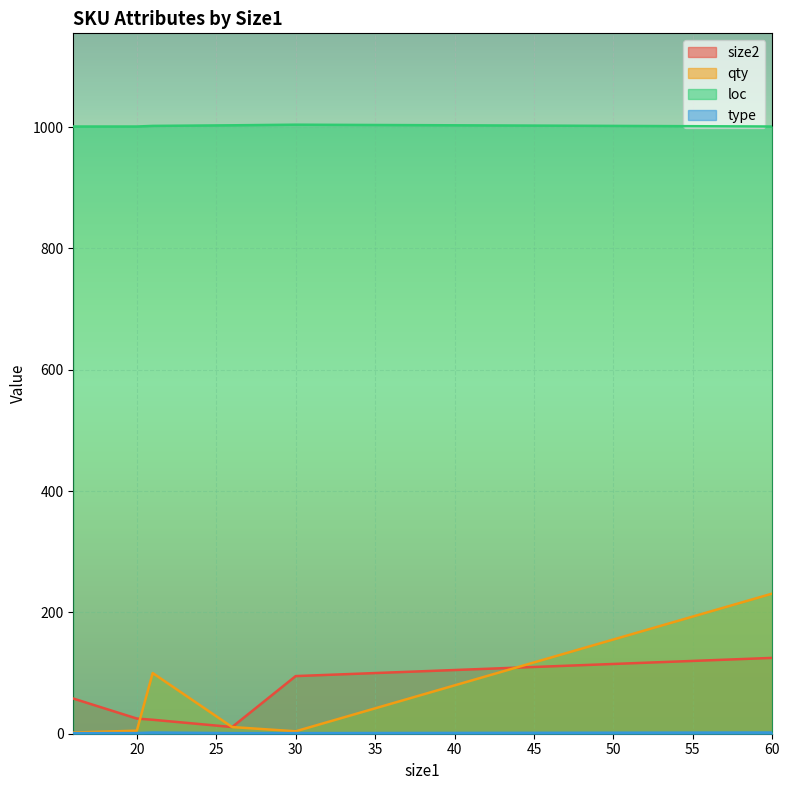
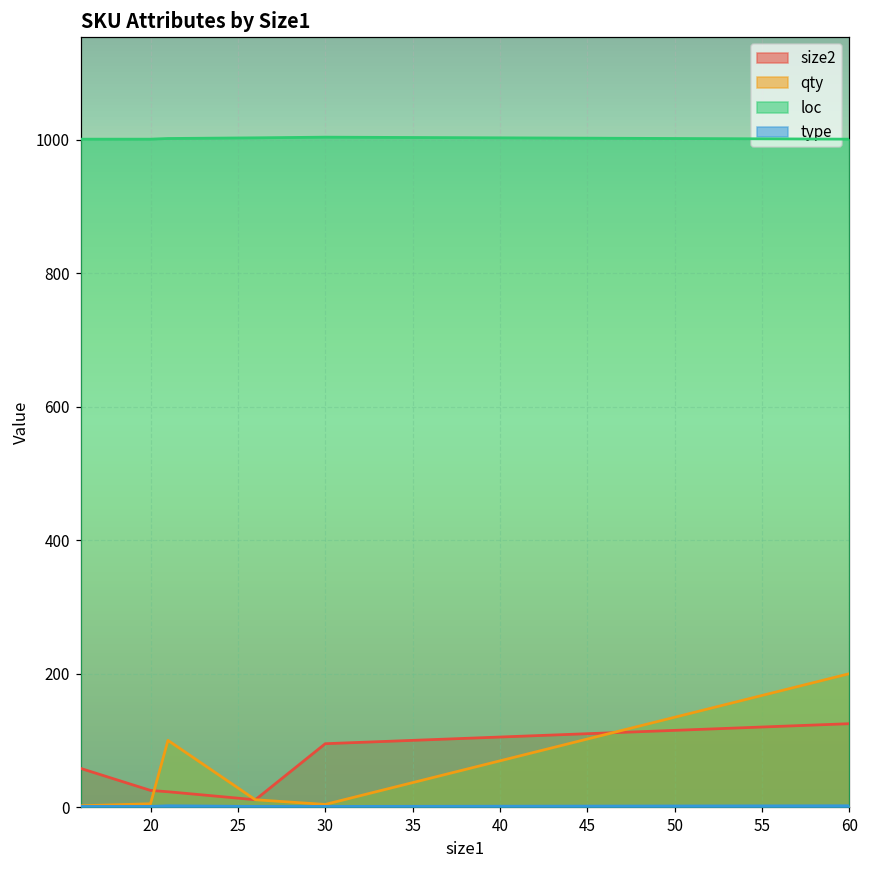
  {
    "size2": {
      "20": 30,
      "30": 100,
      "60": 130
    },
    "qty": {
-     "60": 230
+     "60": 200
    },
    "loc": {
      "20": 1000,
      "30": 1000,
      "60": 1000
    },
    "type": {
      "60": 0
    }
  }
